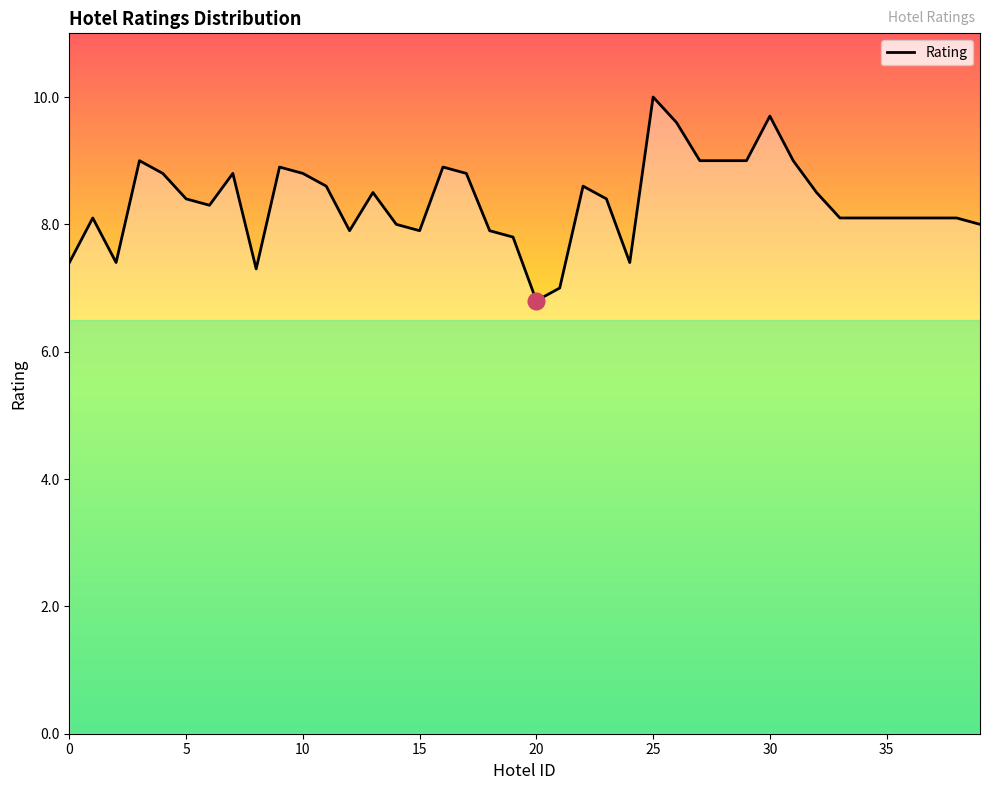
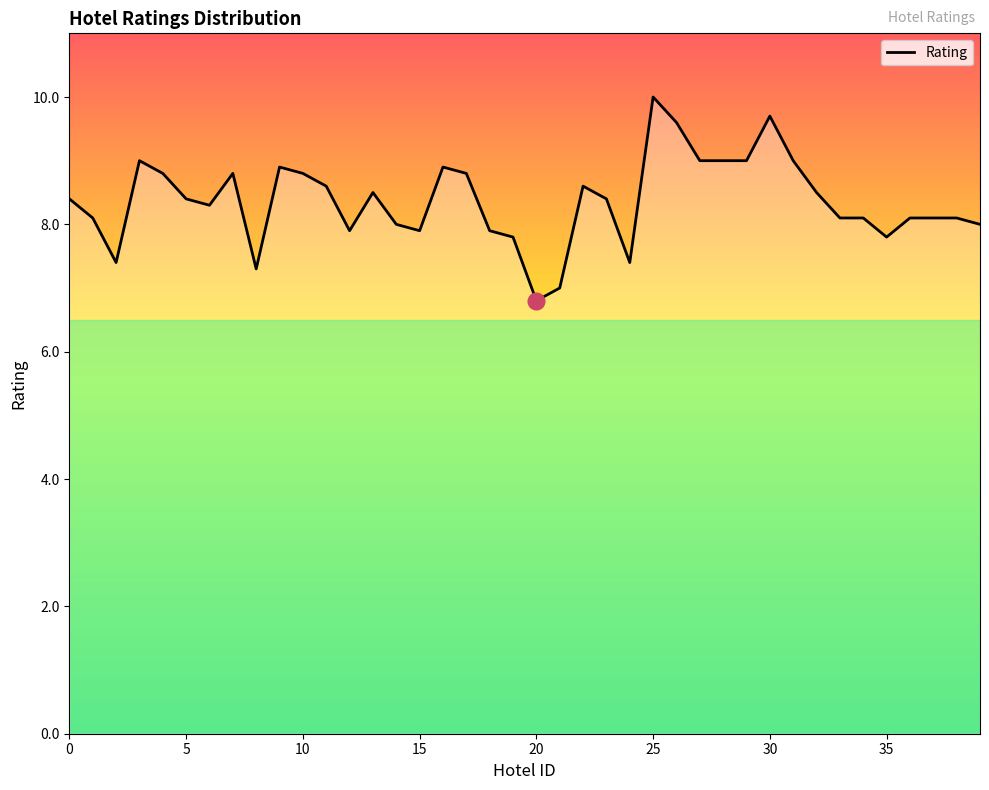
  {
    "Rating": {
-     "0": 7.4,
+     "0": 8.4,
      "5": 8.4,
      "10": 8.8,
      "15": 7.9,
      "25": 10.0,
      "30": 9.7,
-     "35": 8.1
+     "35": 7.8
    }
  }
